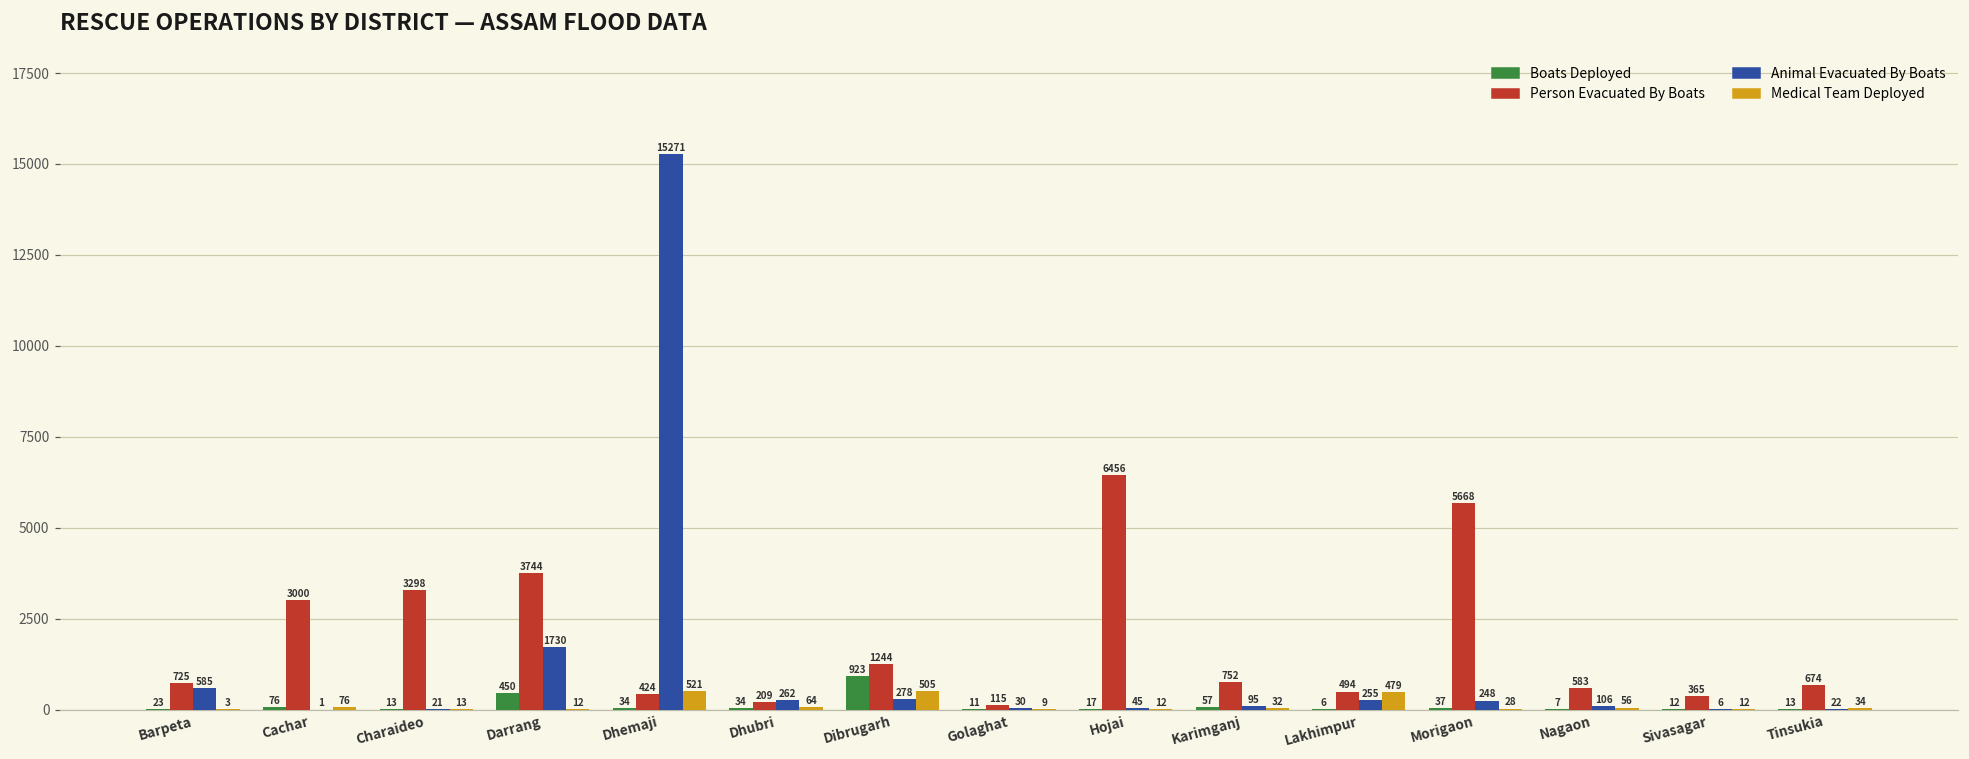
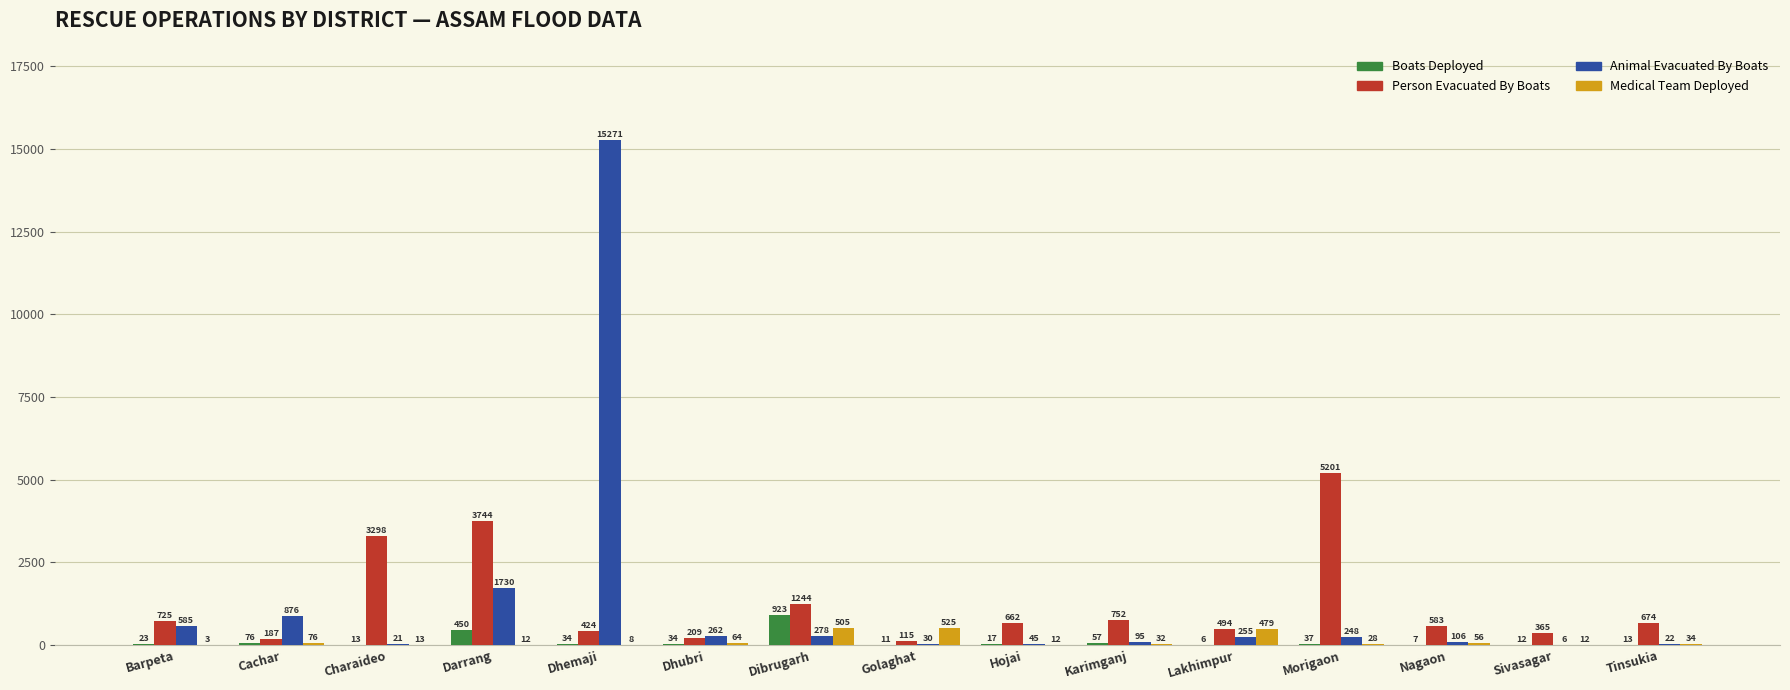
  {
    "Boats Deployed": {
      "Barpeta": 23,
      "Cachar": 76,
      "Charaideo": 13,
      "Darrang": 450,
      "Dhemaji": 34,
      "Dhubri": 34,
      "Dibrugarh": 923,
      "Golaghat": 11,
      "Hojai": 17,
      "Karimganj": 57,
      "Lakhimpur": 6,
      "Morigaon": 37,
      "Nagaon": 7,
      "Sivasagar": 12,
      "Tinsukia": 13
    },
    "Person Evacuated By Boats": {
      "Barpeta": 725,
-     "Cachar": 3000,
+     "Cachar": 187,
      "Charaideo": 3298,
      "Darrang": 3744,
      "Dhemaji": 424,
      "Dhubri": 209,
      "Dibrugarh": 1244,
      "Golaghat": 115,
-     "Hojai": 6456,
+     "Hojai": 662,
      "Karimganj": 752,
      "Lakhimpur": 494,
-     "Morigaon": 5668,
+     "Morigaon": 5201,
      "Nagaon": 583,
      "Sivasagar": 365,
      "Tinsukia": 674
    },
    "Animal Evacuated By Boats": {
      "Barpeta": 585,
-     "Cachar": 1,
+     "Cachar": 876,
      "Charaideo": 21,
      "Darrang": 1730,
      "Dhemaji": 15271,
      "Dhubri": 262,
      "Dibrugarh": 278,
      "Golaghat": 30,
      "Hojai": 45,
      "Karimganj": 95,
      "Lakhimpur": 255,
      "Morigaon": 248,
      "Nagaon": 106,
      "Sivasagar": 6,
      "Tinsukia": 22
    },
    "Medical Team Deployed": {
      "Barpeta": 3,
      "Cachar": 76,
      "Charaideo": 13,
      "Darrang": 12,
-     "Dhemaji": 521,
+     "Dhemaji": 8,
      "Dhubri": 64,
      "Dibrugarh": 505,
-     "Golaghat": 9,
+     "Golaghat": 525,
      "Hojai": 12,
      "Karimganj": 32,
      "Lakhimpur": 479,
      "Morigaon": 28,
      "Nagaon": 56,
      "Sivasagar": 12,
      "Tinsukia": 34
    }
  }
